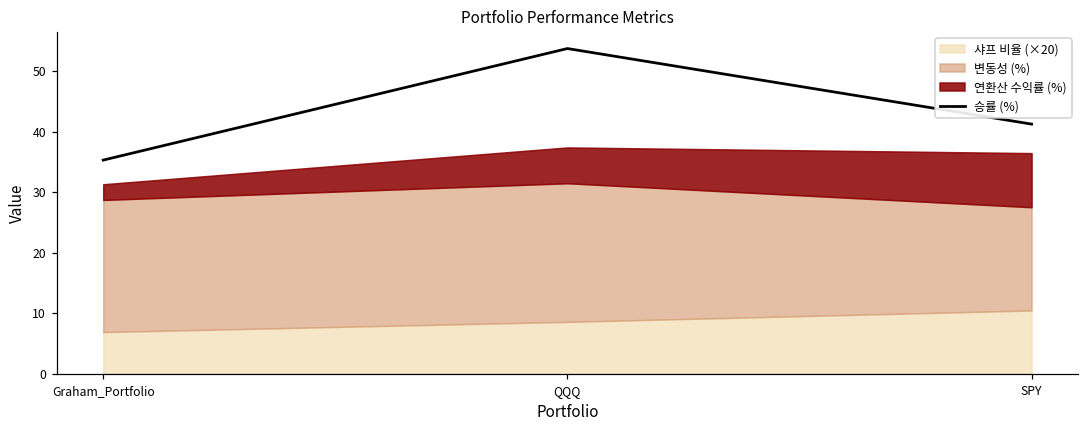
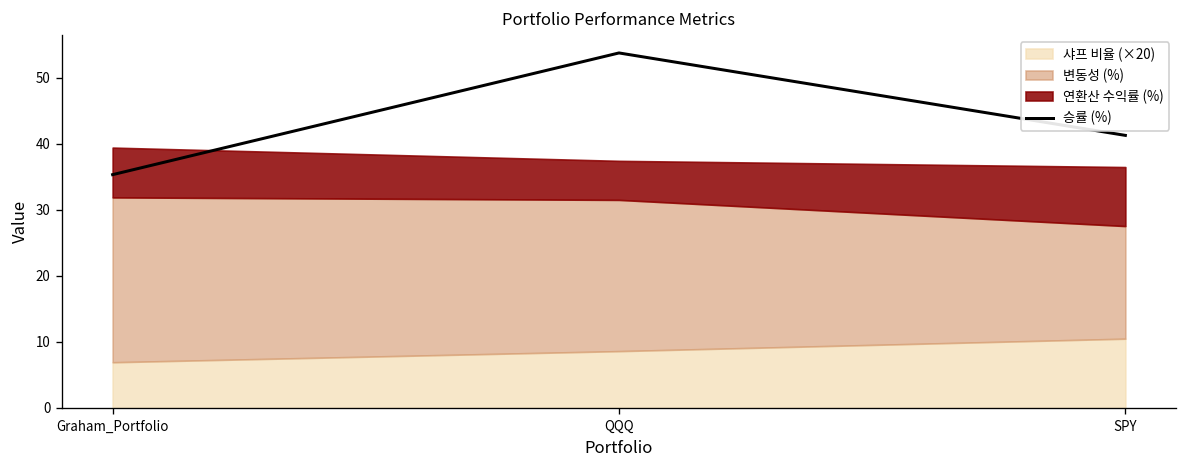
  {
    "승률 (%)": {
      "Graham_Portfolio": 35,
      "QQQ": 54,
      "SPY": 41
    },
    "샤프 비율 (×20)": {
      "Graham_Portfolio": 7,
      "QQQ": 9,
      "SPY": 10
    },
    "변동성 (%)": {
-     "Graham_Portfolio": 22,
+     "Graham_Portfolio": 25,
      "QQQ": 23,
      "SPY": 17
    },
    "연환산 수익률 (%)": {
-     "Graham_Portfolio": 3,
+     "Graham_Portfolio": 8,
      "QQQ": 6,
      "SPY": 9
    }
  }
